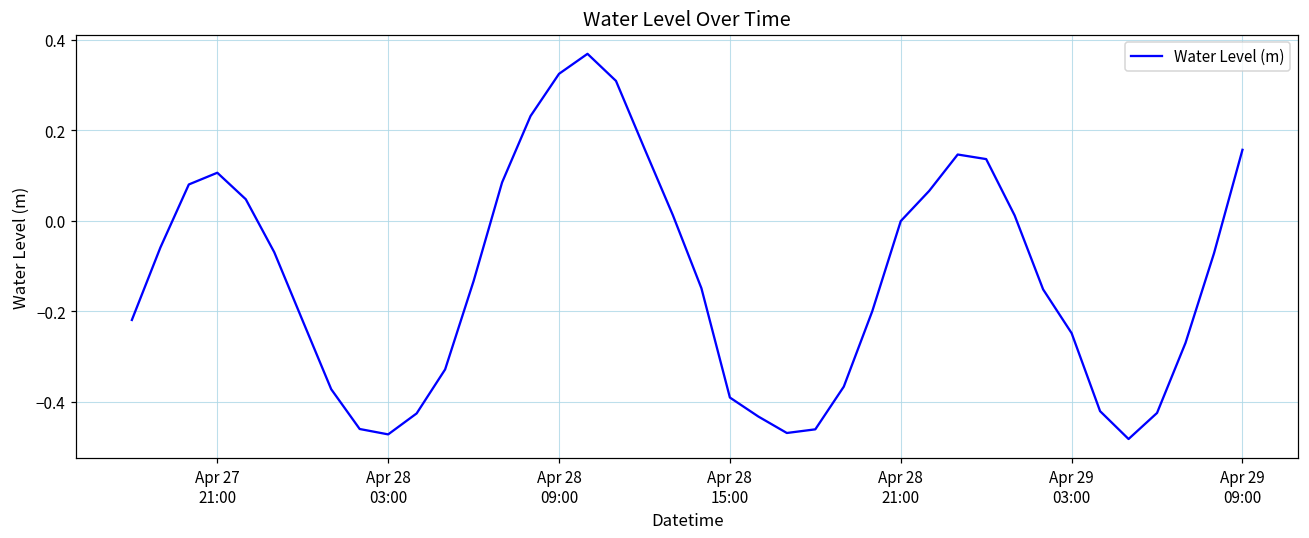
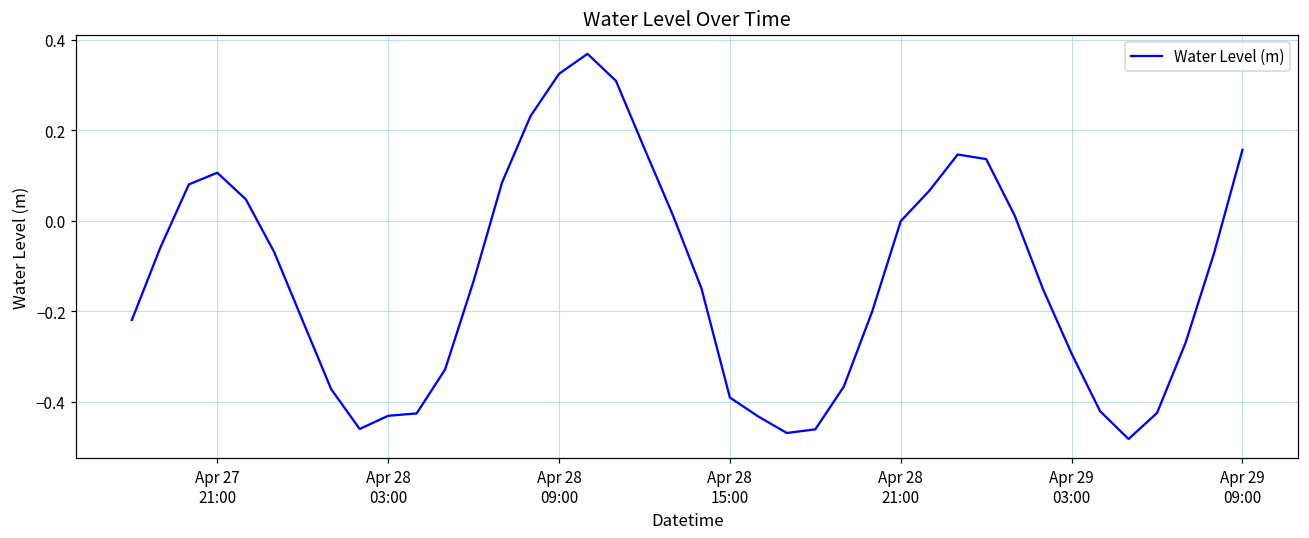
  {
    "Apr 27 21:00": 0.11,
-   "Apr 28 03:00": -0.47,
+   "Apr 28 03:00": -0.43,
    "Apr 28 09:00": 0.32,
    "Apr 28 15:00": -0.39,
    "Apr 28 21:00": 0.00,
-   "Apr 29 03:00": -0.25,
+   "Apr 29 03:00": -0.29,
    "Apr 29 09:00": 0.16
  }
